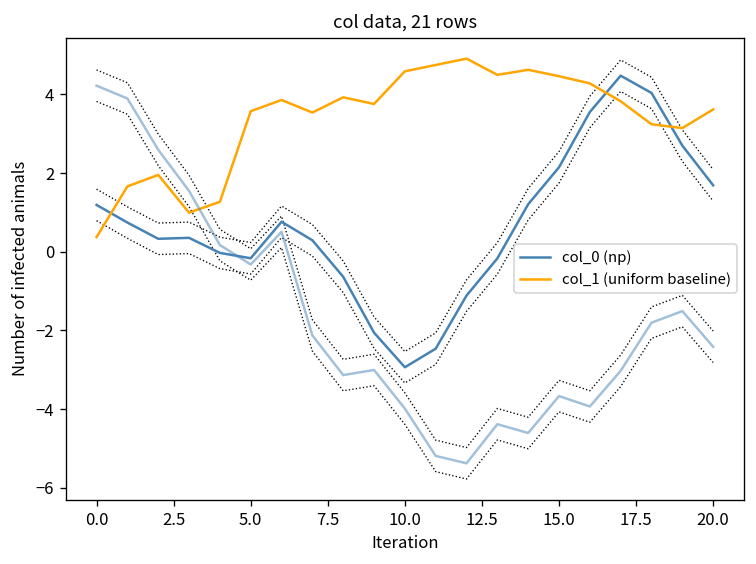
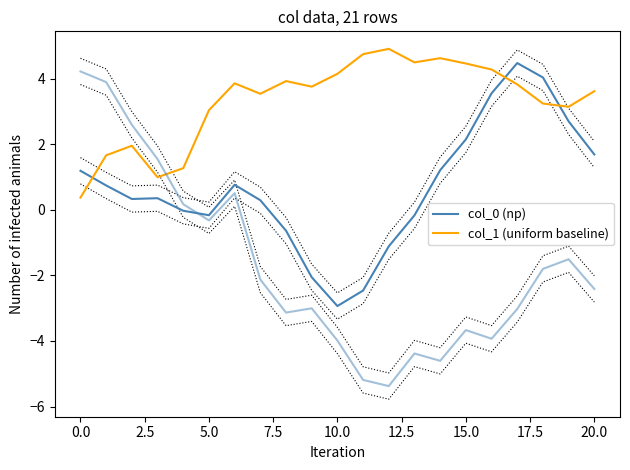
  {
    "col_1 (uniform baseline)": {
      "0.0": 0.4,
-     "5.0": 3.6,
-     "10.0": 4.6,
+     "5.0": 3.0,
+     "10.0": 4.1,
      "15.0": 4.5,
      "20.0": 3.6
    }
  }
